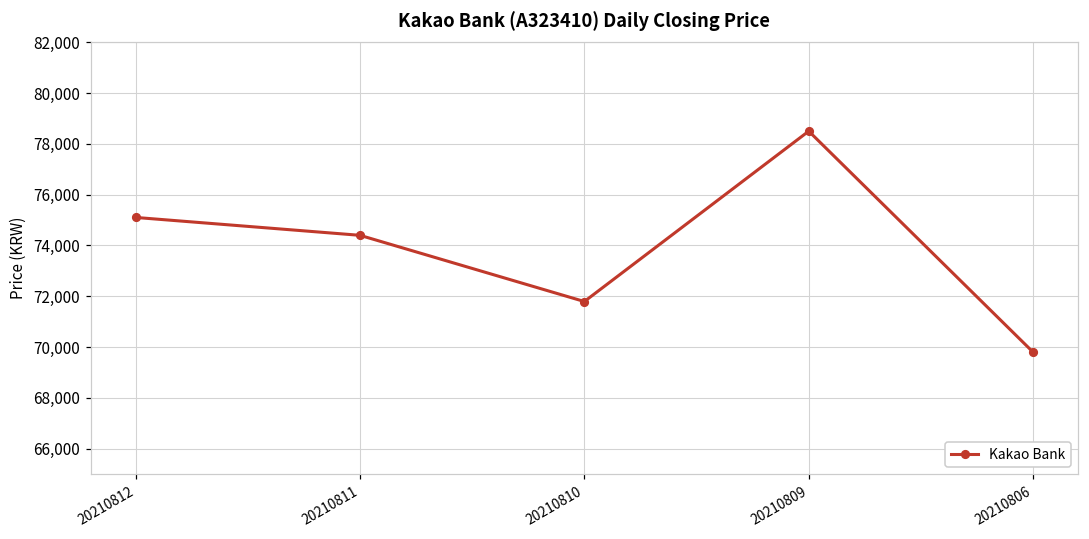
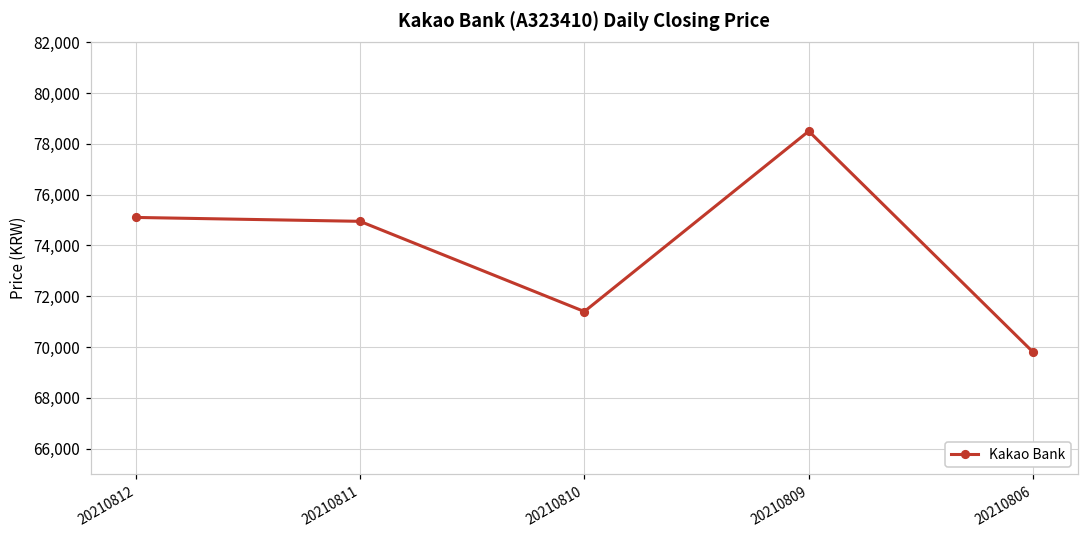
  {
    "20210812": "75,100",
-   "20210811": "74,400",
-   "20210810": "71,800",
+   "20210811": "75,000",
+   "20210810": "71,400",
    "20210809": "78,500",
    "20210806": "69,800"
  }
